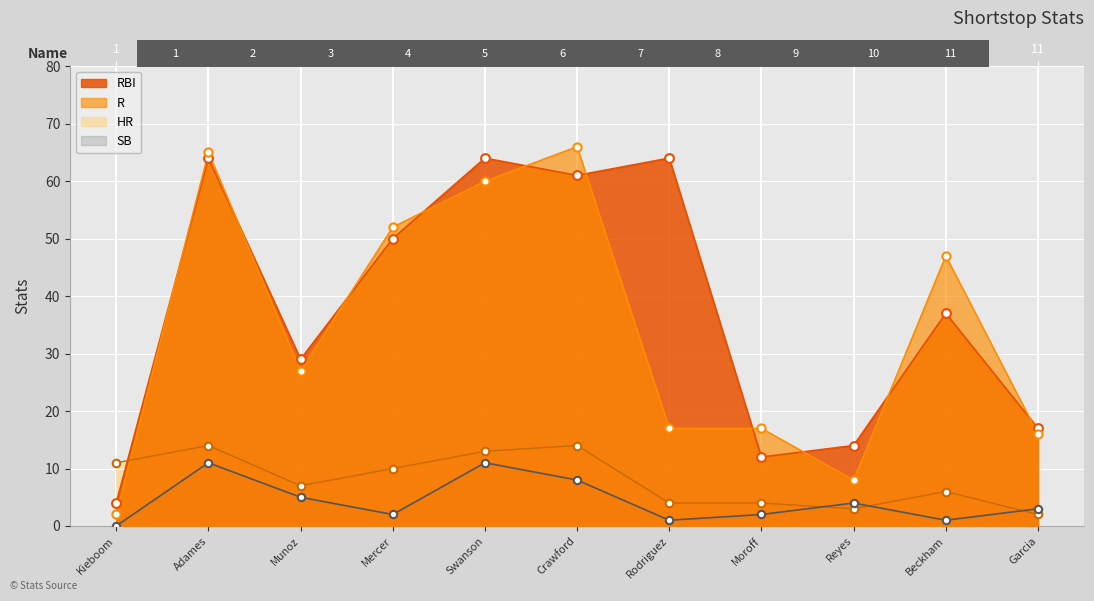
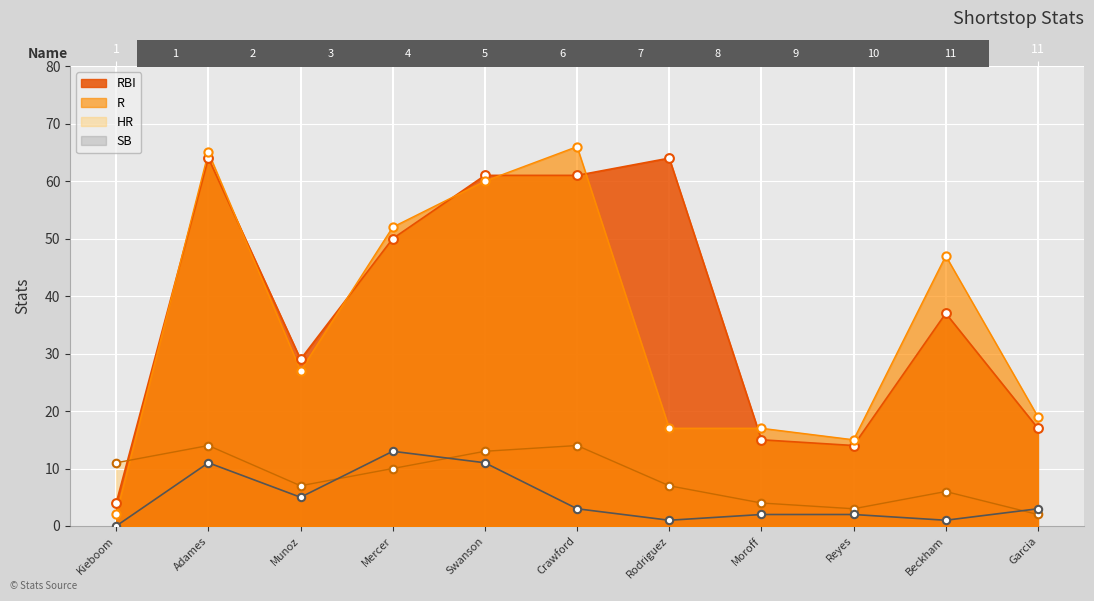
  {
    "RBI": {
      "Kieboom": 4,
      "Adames": 64,
      "Munoz": 29,
      "Mercer": 50,
-     "Swanson": 64,
+     "Swanson": 61,
      "Crawford": 61,
      "Rodriguez": 64,
-     "Moroff": 12,
+     "Moroff": 15,
      "Reyes": 14,
      "Beckham": 37,
      "Garcia": 17
    },
    "R": {
      "Kieboom": 2,
      "Adames": 65,
      "Munoz": 27,
      "Mercer": 52,
      "Swanson": 60,
      "Crawford": 66,
      "Rodriguez": 17,
      "Moroff": 17,
-     "Reyes": 8,
+     "Reyes": 15,
      "Beckham": 47,
-     "Garcia": 16
+     "Garcia": 19
    },
    "HR": {
      "Kieboom": 11,
      "Adames": 14,
      "Munoz": 7,
      "Mercer": 10,
      "Swanson": 13,
      "Crawford": 14,
-     "Rodriguez": 4,
+     "Rodriguez": 7,
      "Moroff": 4,
      "Reyes": 3,
      "Beckham": 6,
      "Garcia": 2
    },
    "SB": {
      "Kieboom": 0,
      "Adames": 11,
      "Munoz": 5,
-     "Mercer": 2,
+     "Mercer": 13,
      "Swanson": 11,
-     "Crawford": 8,
+     "Crawford": 3,
      "Rodriguez": 1,
      "Moroff": 2,
-     "Reyes": 4,
+     "Reyes": 2,
      "Beckham": 1,
      "Garcia": 3
    }
  }
